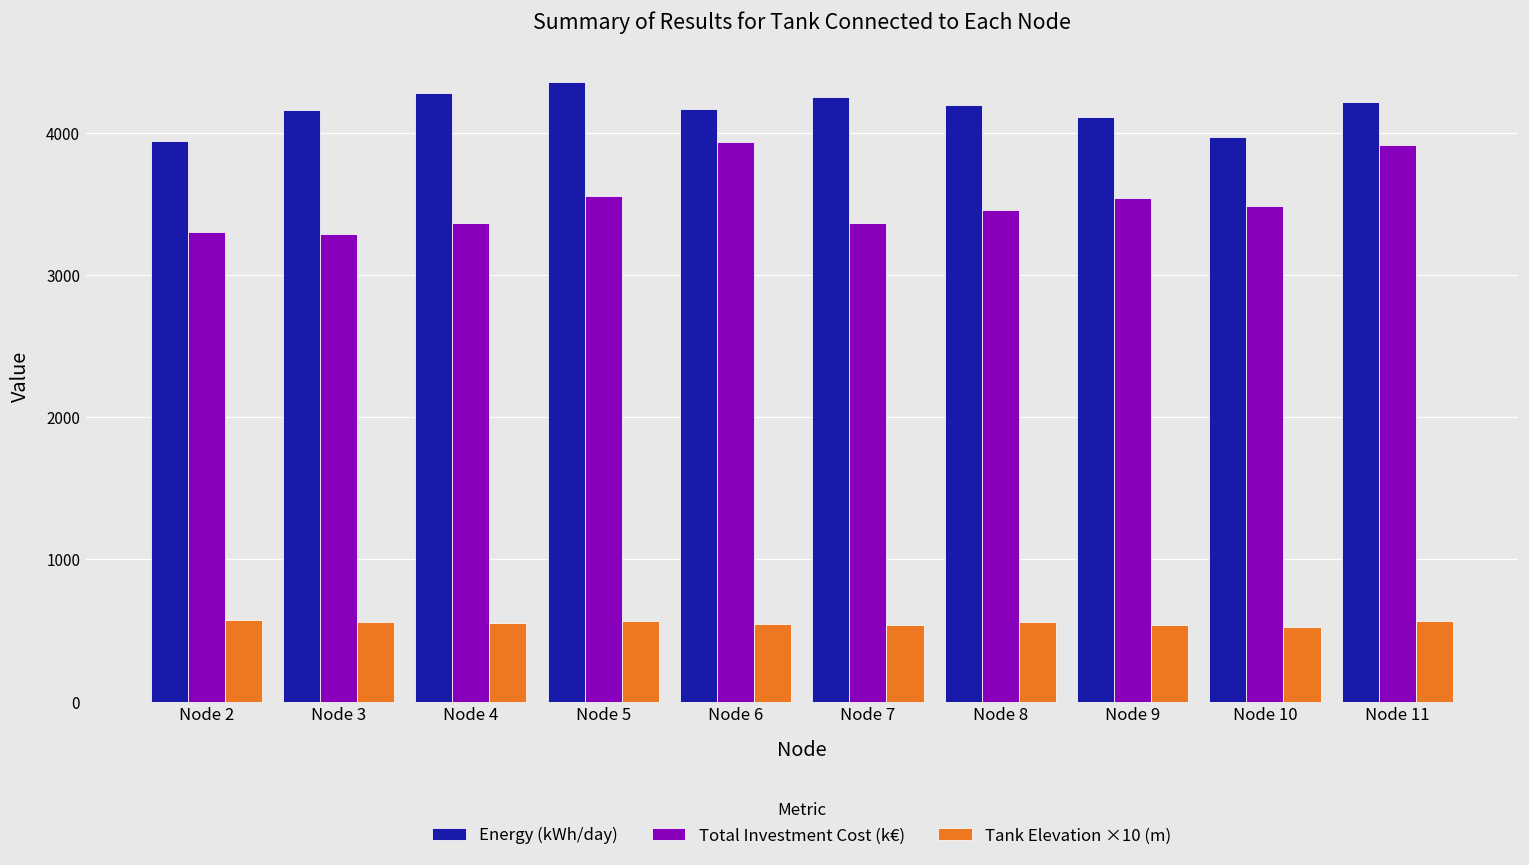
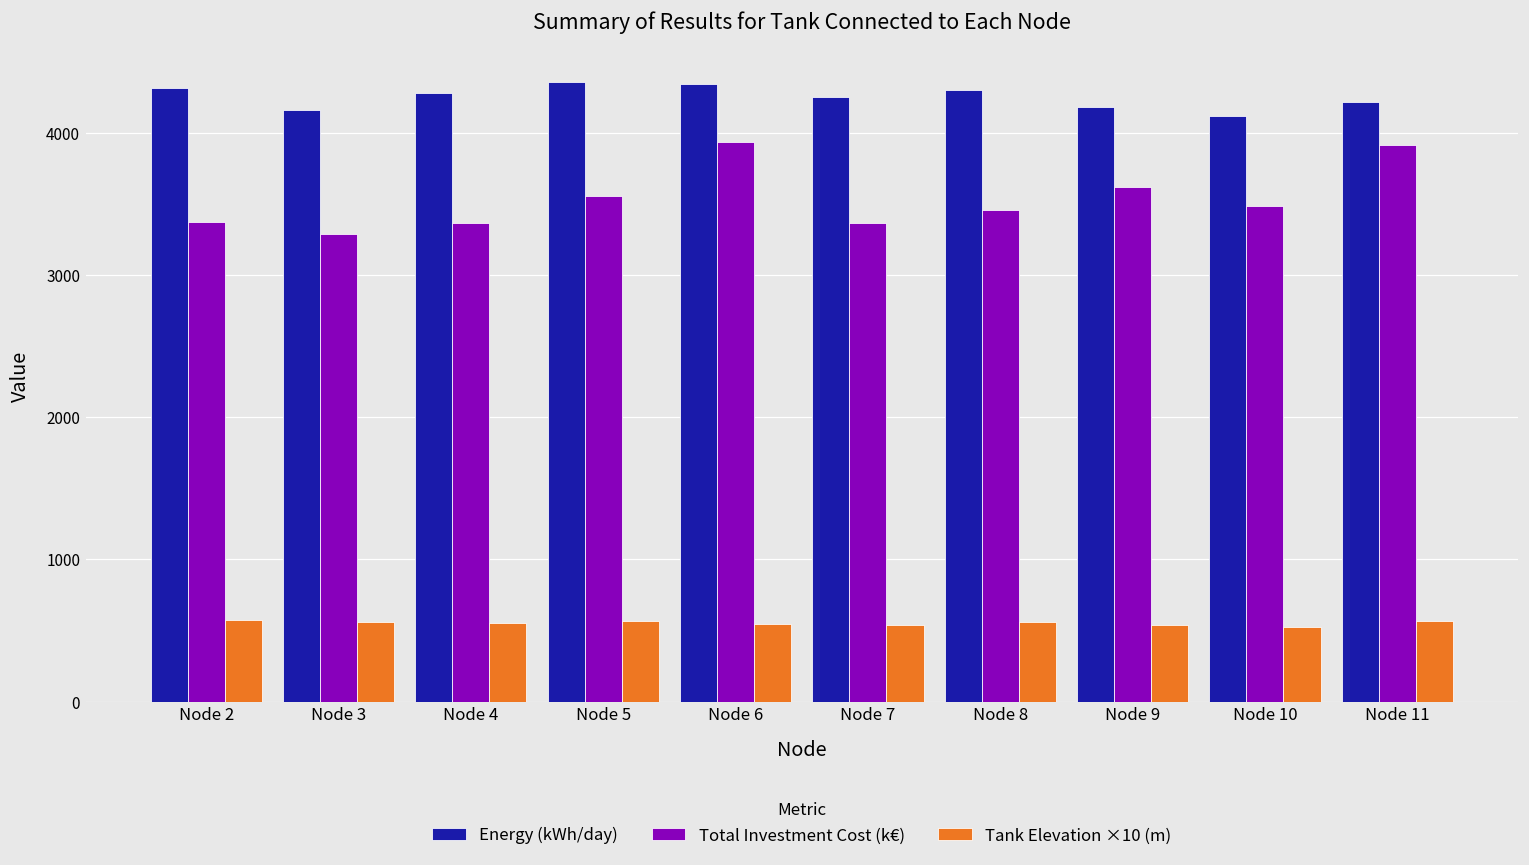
  {
    "Energy (kWh/day)": {
-     "Node 2": 3940,
+     "Node 2": 4320,
      "Node 3": 4160,
      "Node 4": 4280,
      "Node 5": 4360,
-     "Node 6": 4170,
+     "Node 6": 4350,
      "Node 7": 4260,
-     "Node 8": 4200,
-     "Node 9": 4110,
-     "Node 10": 3970,
+     "Node 8": 4300,
+     "Node 9": 4180,
+     "Node 10": 4120,
      "Node 11": 4220
    },
    "Total Investment Cost (k€)": {
-     "Node 2": 3310,
+     "Node 2": 3370,
      "Node 3": 3290,
      "Node 4": 3370,
      "Node 5": 3560,
      "Node 6": 3940,
      "Node 7": 3370,
      "Node 8": 3460,
-     "Node 9": 3540,
+     "Node 9": 3620,
      "Node 10": 3490,
      "Node 11": 3910
    },
    "Tank Elevation ×10 (m)": {
      "Node 2": 570,
      "Node 3": 560,
      "Node 4": 550,
      "Node 5": 570,
      "Node 6": 540,
      "Node 7": 540,
      "Node 8": 560,
      "Node 9": 540,
      "Node 10": 530,
      "Node 11": 560
    }
  }
